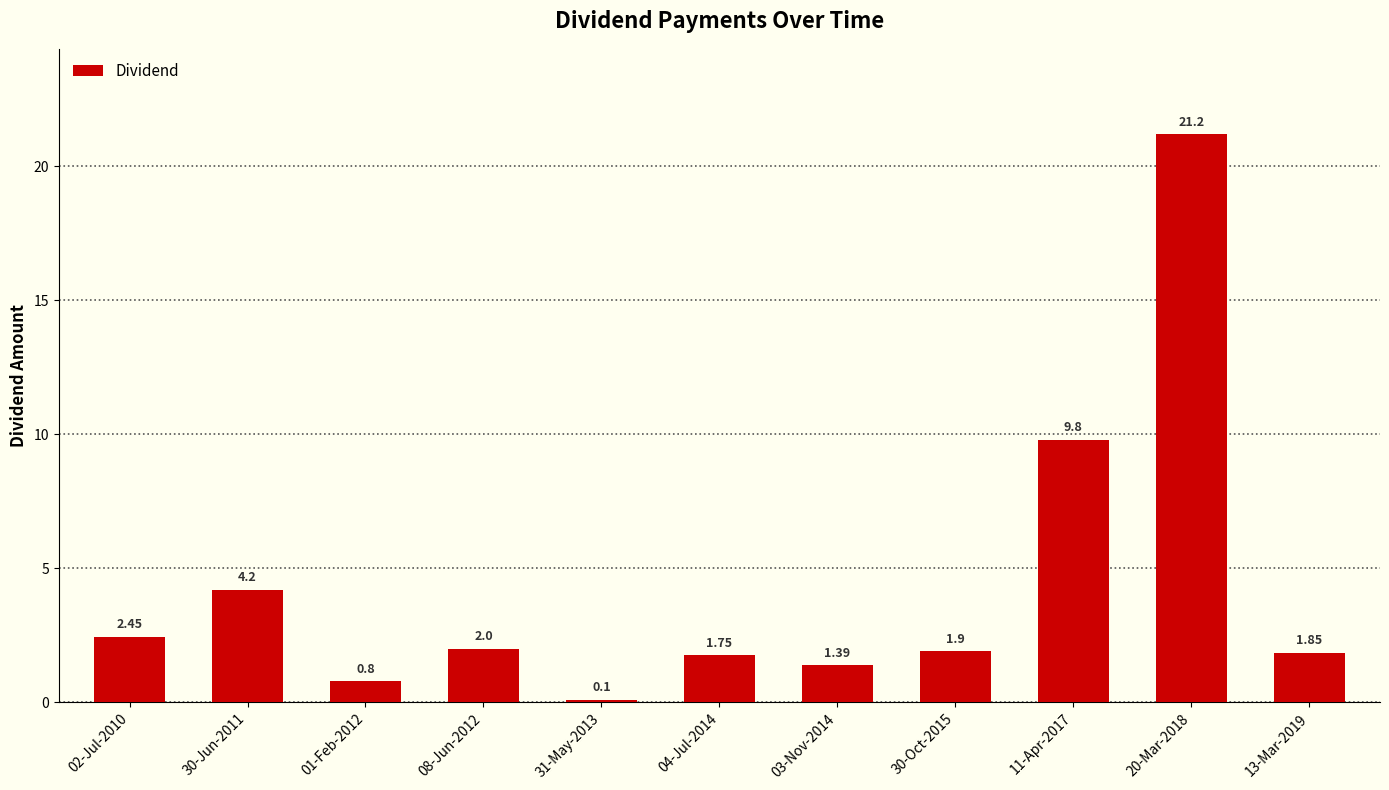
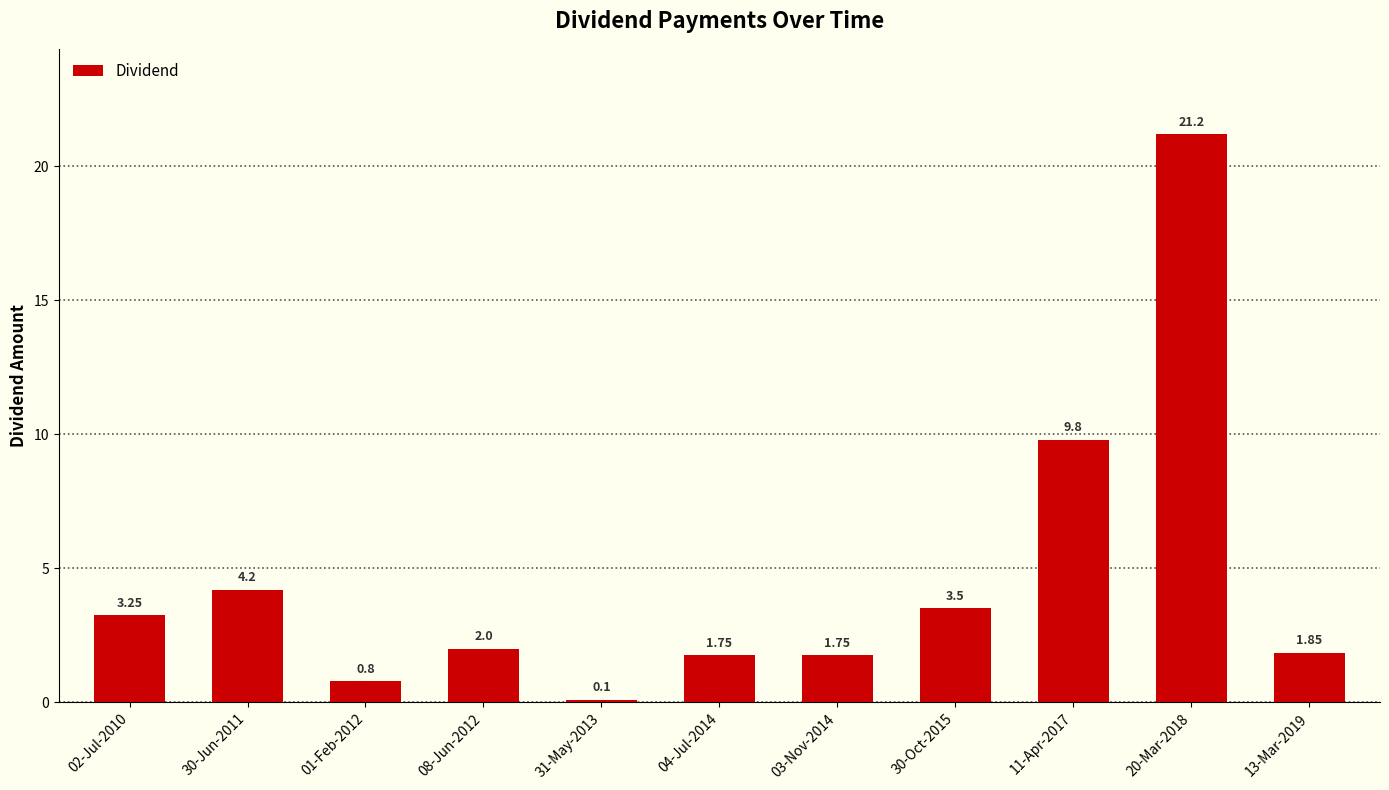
  {
-   "02-Jul-2010": 2.45,
+   "02-Jul-2010": 3.25,
    "30-Jun-2011": 4.2,
    "01-Feb-2012": 0.8,
    "08-Jun-2012": 2.0,
    "31-May-2013": 0.1,
    "04-Jul-2014": 1.75,
-   "03-Nov-2014": 1.39,
-   "30-Oct-2015": 1.9,
+   "03-Nov-2014": 1.75,
+   "30-Oct-2015": 3.5,
    "11-Apr-2017": 9.8,
    "20-Mar-2018": 21.2,
    "13-Mar-2019": 1.85
  }
